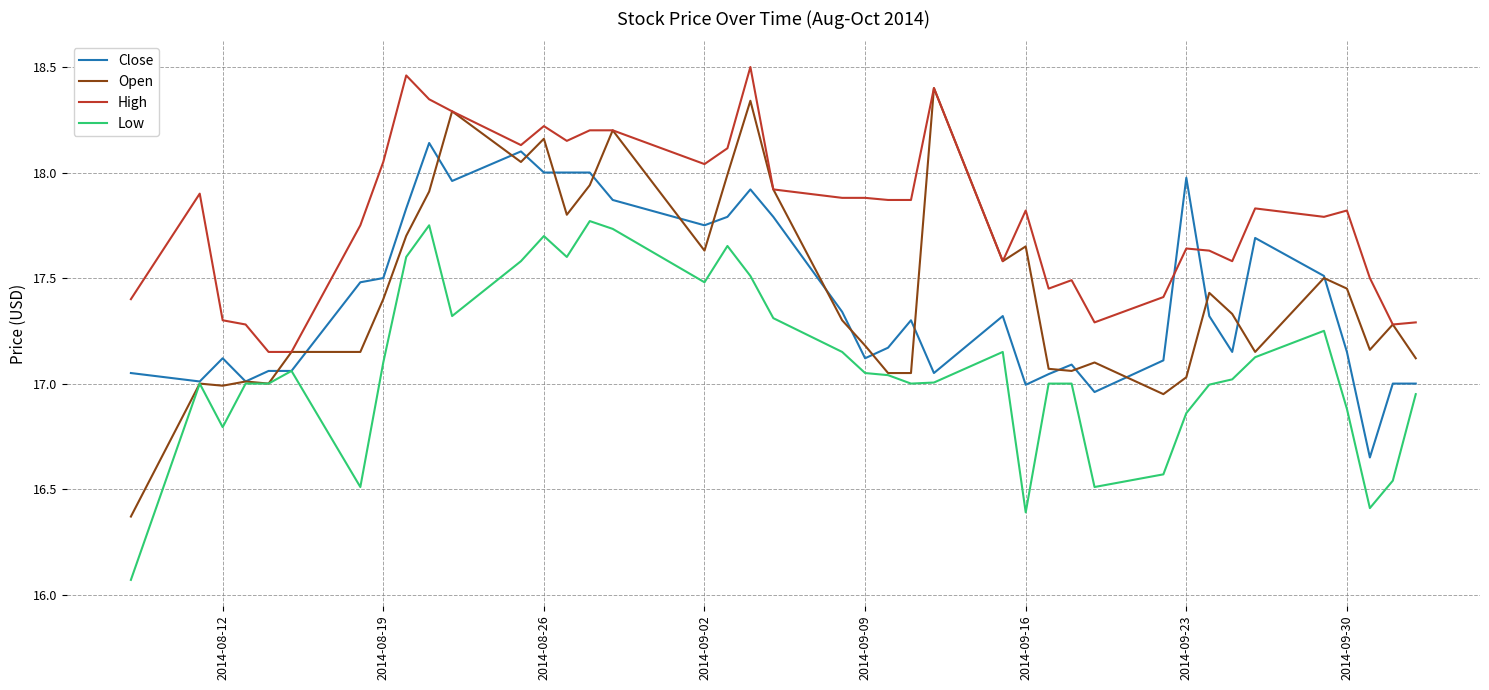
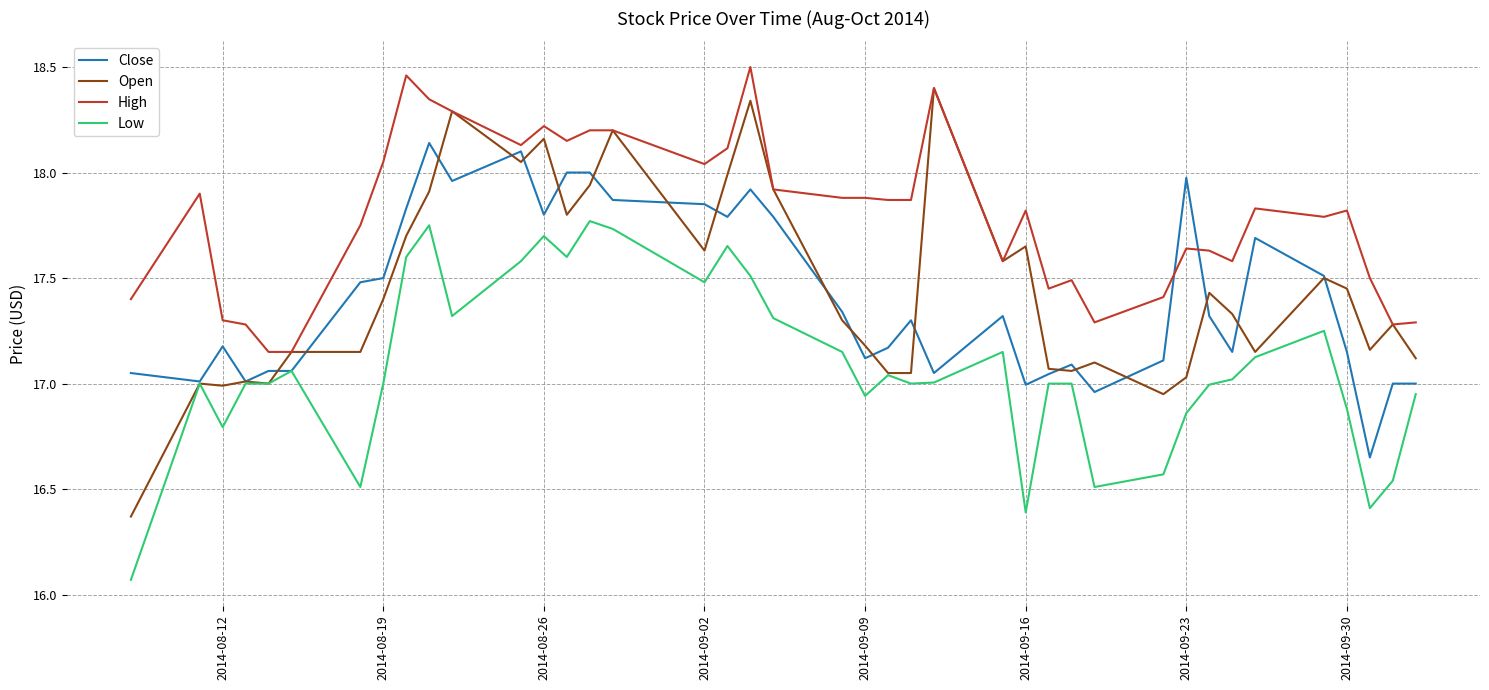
  {
    "Close": {
-     "2014-08-12": 17.12,
+     "2014-08-12": 17.18,
      "2014-08-19": 17.50,
-     "2014-08-26": 18.0,
-     "2014-09-02": 17.75,
+     "2014-08-26": 17.8,
+     "2014-09-02": 17.85,
      "2014-09-09": 17.12,
      "2014-09-16": 16.99,
      "2014-09-23": 17.98,
      "2014-09-30": 17.15
    },
    "Low": {
      "2014-08-12": 16.79,
-     "2014-08-19": 17.1,
+     "2014-08-19": 17.0,
      "2014-08-26": 17.70,
      "2014-09-02": 17.48,
-     "2014-09-09": 17.05,
+     "2014-09-09": 16.94,
      "2014-09-16": 16.39,
      "2014-09-23": 16.86,
      "2014-09-30": 16.88
    }
  }
